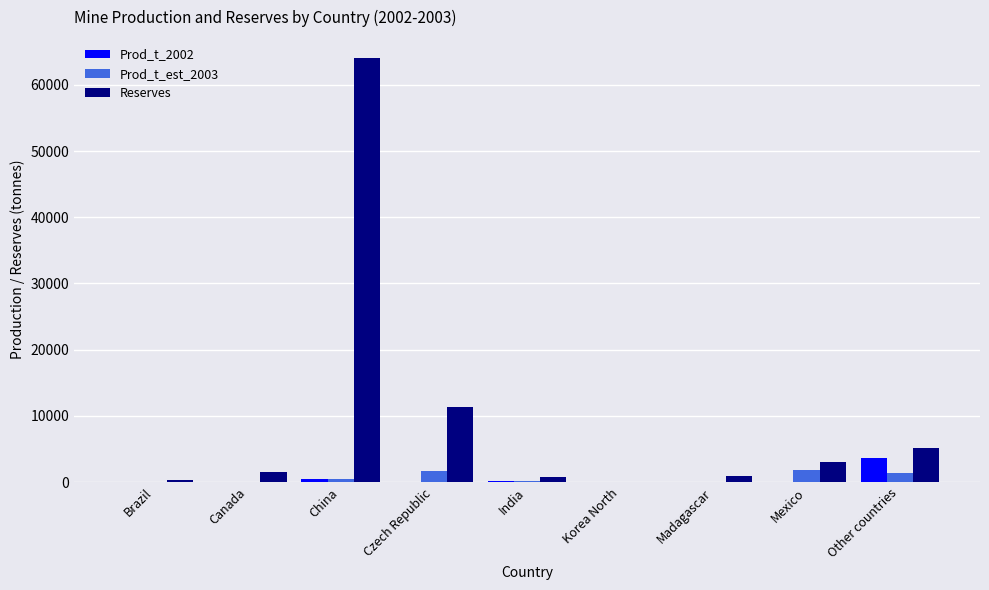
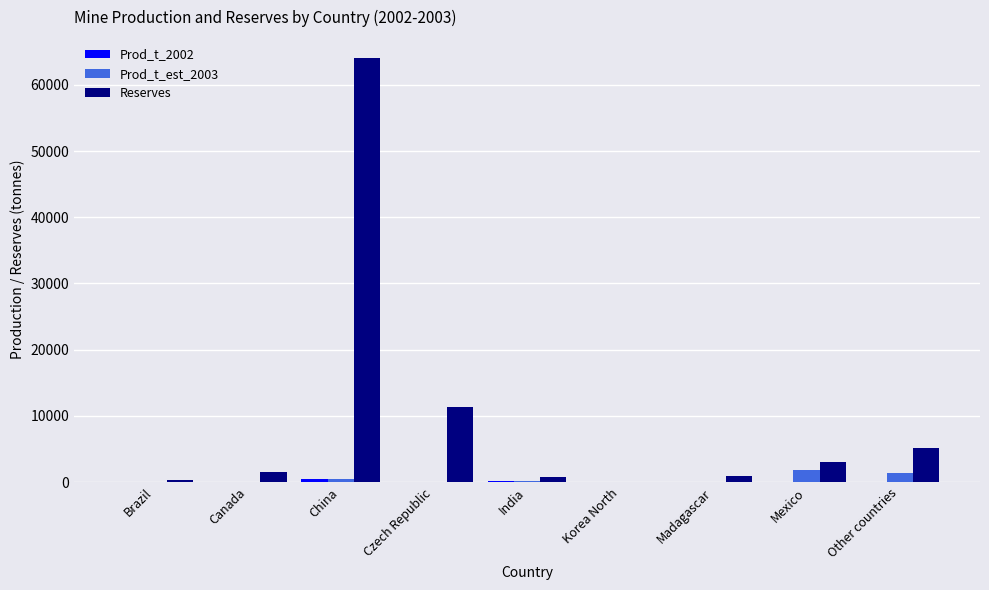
  {
    "Prod_t_2002": {
      "China": 0,
-     "Other countries": 4000
+     "Other countries": 0
    },
    "Prod_t_est_2003": {
      "China": 0,
-     "Czech Republic": 2000,
+     "Czech Republic": 0,
      "Mexico": 2000,
      "Other countries": 1000
    },
    "Reserves": {
      "Canada": 1000,
      "China": 64000,
      "Czech Republic": 11000,
      "India": 1000,
      "Korea North": 0,
      "Madagascar": 1000,
      "Mexico": 3000,
      "Other countries": 5000
    }
  }
